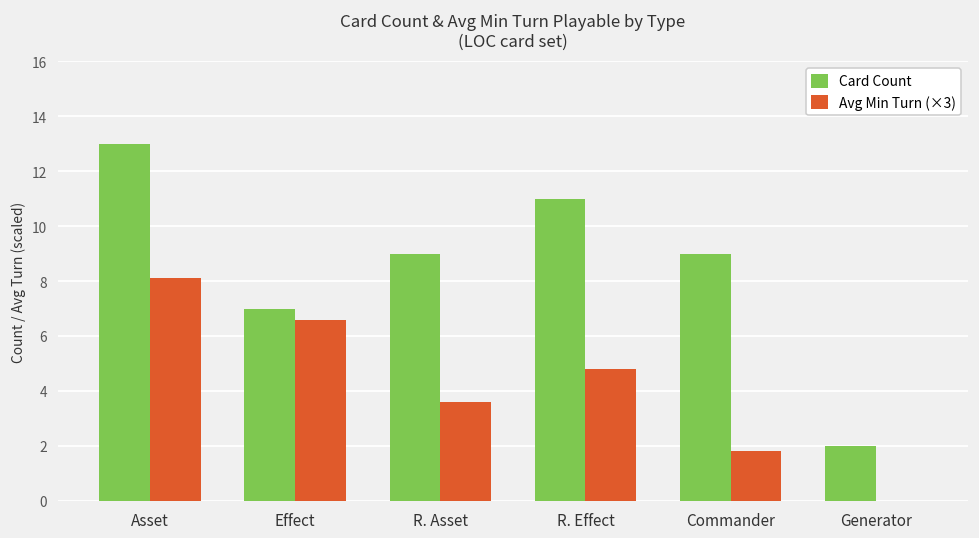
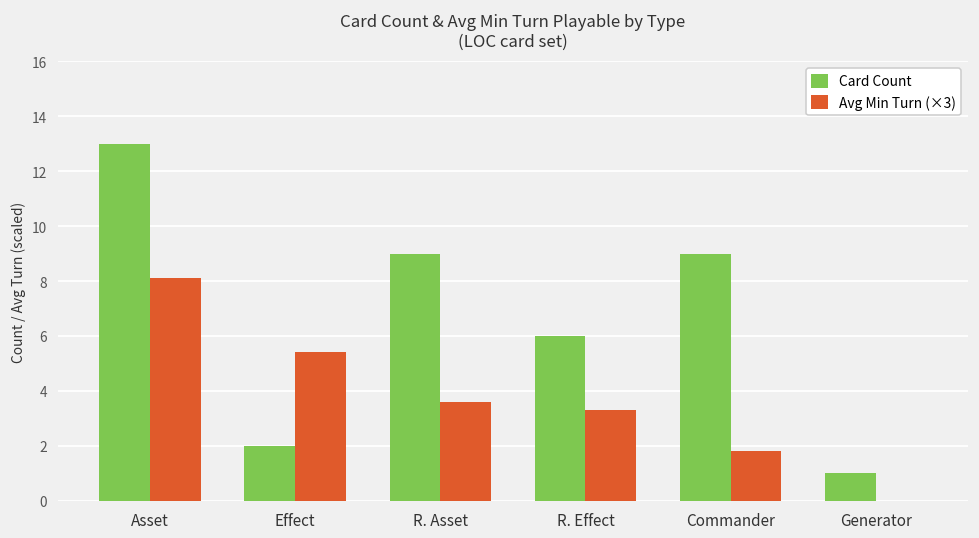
  {
    "Card Count": {
      "Asset": 13,
-     "Effect": 7,
+     "Effect": 2,
      "R. Asset": 9,
-     "R. Effect": 11,
+     "R. Effect": 6,
      "Commander": 9,
-     "Generator": 2
+     "Generator": 1
    },
    "Avg Min Turn (×3)": {
      "Asset": 8.1,
-     "Effect": 6.6,
+     "Effect": 5.4,
      "R. Asset": 3.6,
-     "R. Effect": 4.8,
+     "R. Effect": 3.3,
      "Commander": 1.8,
      "Generator": 0.0
    }
  }
